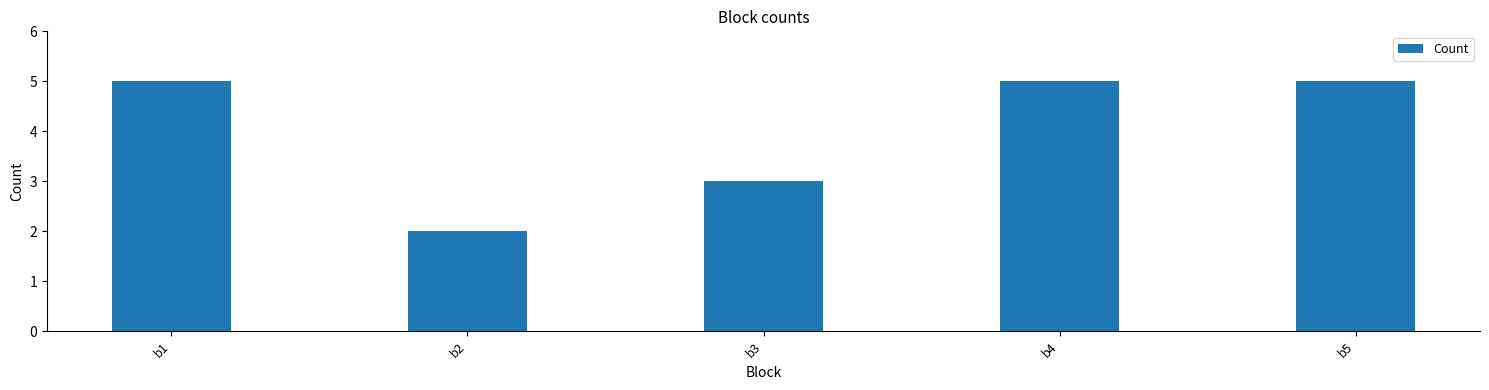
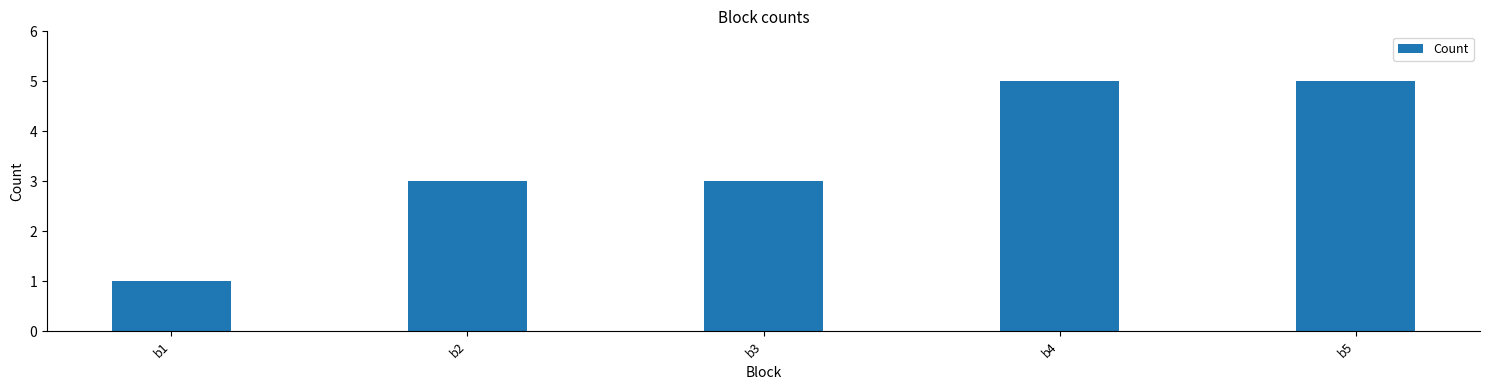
  {
-   "b1": 5,
-   "b2": 2,
+   "b1": 1,
+   "b2": 3,
    "b3": 3,
    "b4": 5,
    "b5": 5
  }
